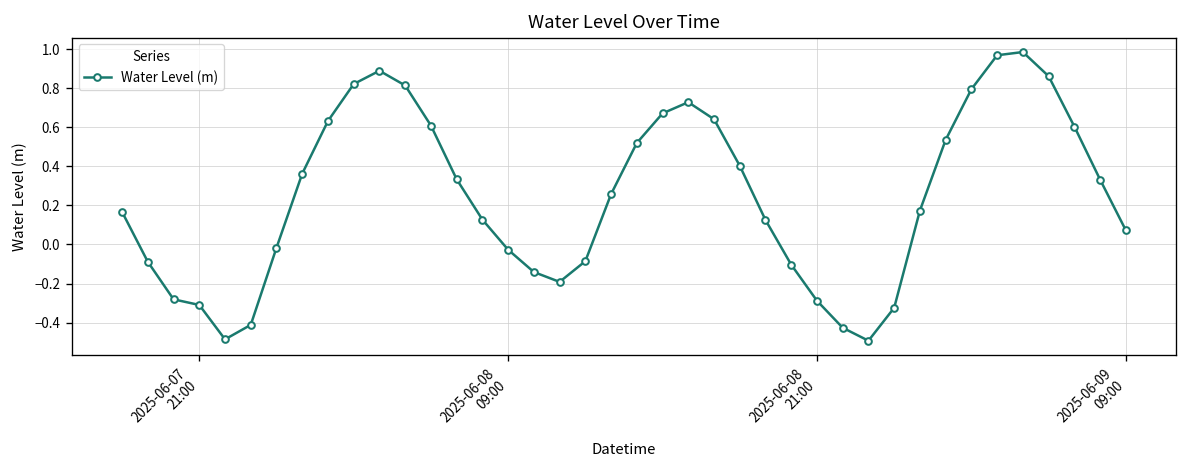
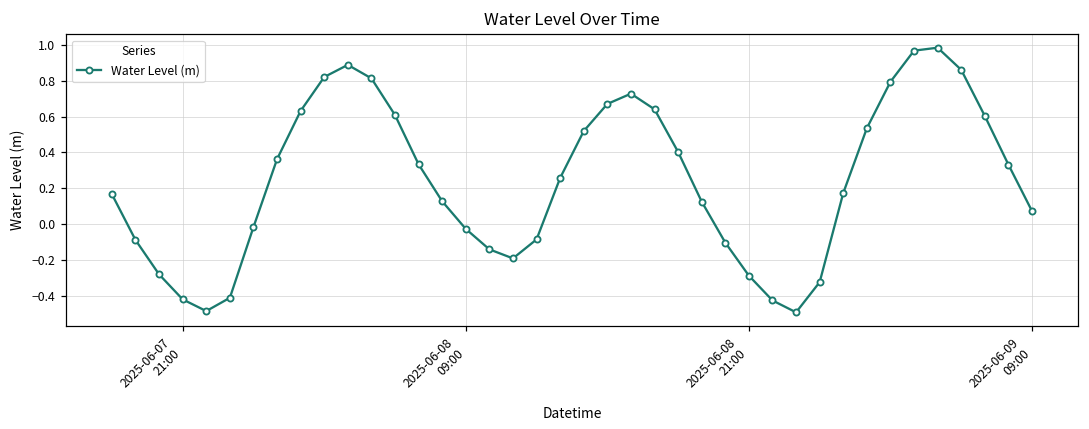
  {
-   "2025-06-07 21:00": -0.31,
+   "2025-06-07 21:00": -0.42,
    "2025-06-08 09:00": -0.03,
    "2025-06-08 21:00": -0.29,
    "2025-06-09 09:00": 0.07
  }
